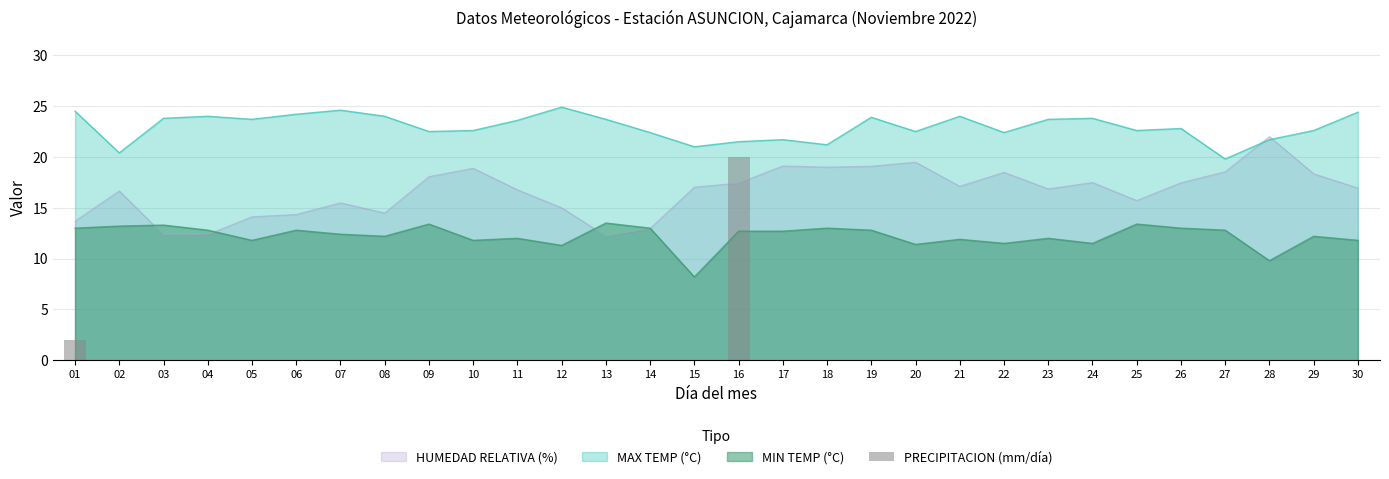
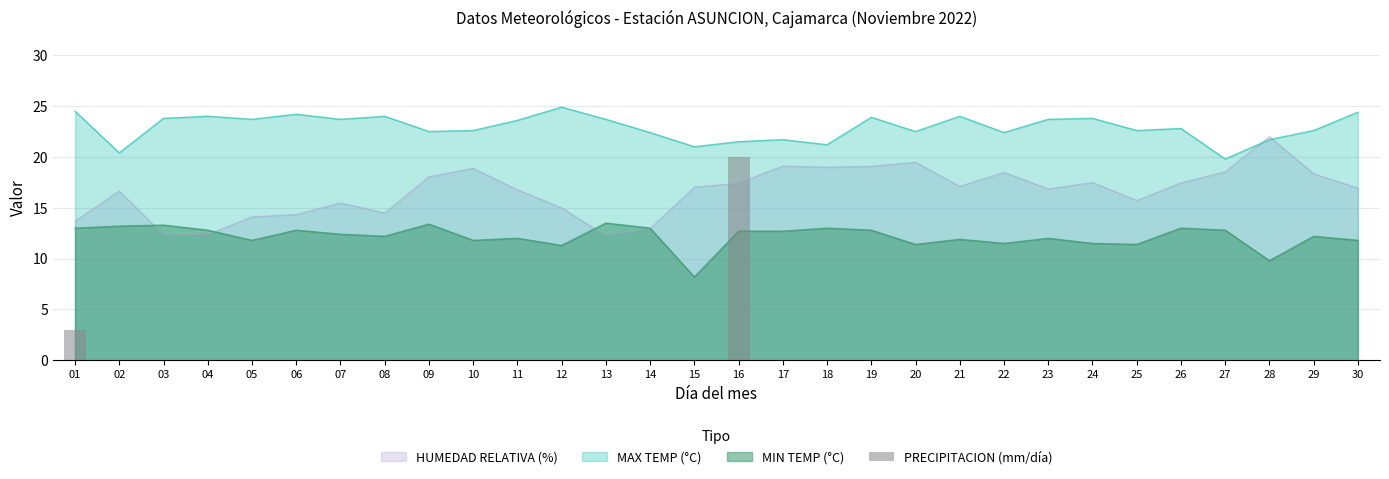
  {
    "PRECIPITACION (mm/día)": {
-     "01": 2.0,
+     "01": 3.0,
      "02": 0.0,
      "03": 0.0,
      "04": 0.0,
      "05": 0.0,
      "06": 0.0,
      "07": 0.0,
      "08": 0.0,
      "09": 0.0,
      "10": 0.0,
      "11": 0.0,
      "12": 0.0,
      "13": 0.0,
      "14": 0.0,
      "15": 0.0,
      "16": 20.0,
      "17": 0.0,
      "18": 0.0,
      "19": 0.0,
      "20": 0.0,
      "21": 0.0,
      "22": 0.0,
      "23": 0.0,
      "24": 0.0,
      "25": 0.0,
      "26": 0.0,
      "27": 0.0,
      "28": 0.0,
      "29": 0.0,
      "30": 0.0
    },
    "HUMEDAD RELATIVA (%)": {
      "01": 13.7,
      "02": 16.7,
      "03": 12.3,
      "04": 12.4,
      "05": 14.1,
      "06": 14.3,
      "07": 15.5,
      "08": 14.5,
      "09": 18.1,
      "10": 18.9,
      "11": 16.8,
      "12": 15.0,
      "13": 12.2,
      "15": 17.0,
      "16": 17.4,
      "17": 19.1,
      "18": 19.0,
      "19": 19.1,
      "20": 19.5,
      "21": 17.1,
      "22": 18.5,
      "23": 16.9,
      "24": 17.5,
      "25": 15.7,
      "26": 17.5,
      "27": 18.5,
      "28": 22.0,
      "29": 18.3,
      "30": 16.9
    },
    "MAX TEMP (°C)": {
      "01": 24.5,
      "02": 20.4,
      "03": 23.8,
      "04": 24.0,
      "05": 23.7,
      "06": 24.2,
-     "07": 24.6,
+     "07": 23.7,
      "08": 24.0,
      "09": 22.5,
      "10": 22.6,
      "11": 23.6,
      "12": 24.9,
      "13": 23.7,
      "14": 22.4,
      "15": 21.0,
      "16": 21.5,
      "17": 21.7,
      "18": 21.2,
      "19": 23.9,
      "20": 22.5,
      "21": 24.0,
      "22": 22.4,
      "23": 23.7,
      "24": 23.8,
      "25": 22.6,
      "26": 22.8,
      "27": 19.8,
      "28": 21.7,
      "29": 22.6,
      "30": 24.4
    },
    "MIN TEMP (°C)": {
      "01": 13.0,
      "02": 13.2,
      "03": 13.3,
      "04": 12.8,
      "05": 11.8,
      "06": 12.8,
      "07": 12.4,
      "08": 12.2,
      "09": 13.4,
      "10": 11.8,
      "11": 12.0,
      "12": 11.3,
      "13": 13.5,
      "15": 8.2,
      "16": 12.7,
      "17": 12.7,
      "18": 13.0,
      "19": 12.8,
      "20": 11.4,
      "21": 11.9,
      "22": 11.5,
      "23": 12.0,
      "24": 11.5,
-     "25": 13.4,
+     "25": 11.4,
      "26": 13.0,
      "27": 12.8,
      "28": 9.8,
      "29": 12.2,
      "30": 11.8
    }
  }
